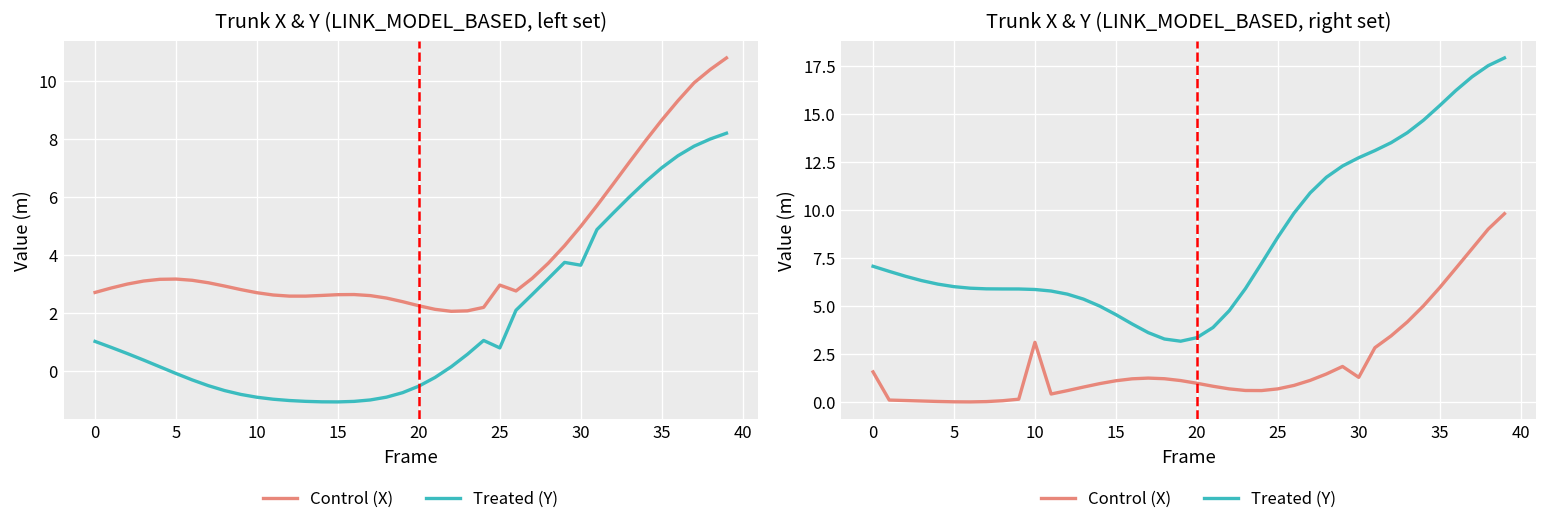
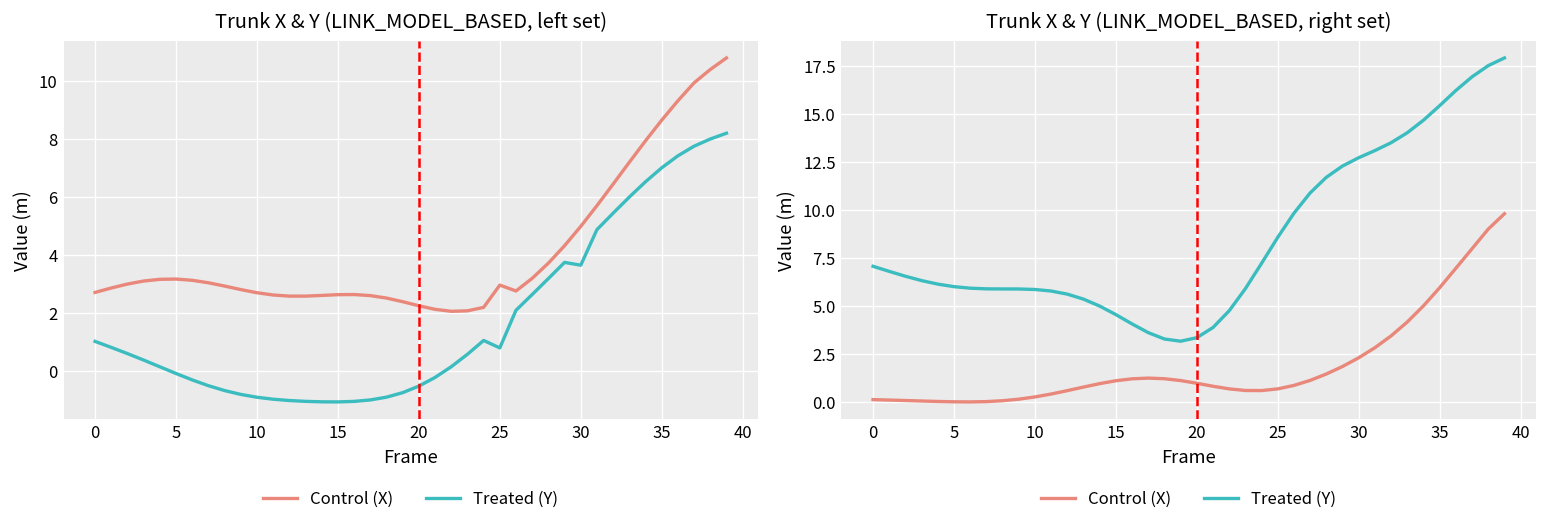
  {
    "Trunk X & Y (LINK_MODEL_BASED, left set)": {
      "Control (X)": {
        "0": 2.7,
        "5": 3.2,
        "10": 2.7,
        "15": 2.6,
        "20": 2.2,
        "25": 3.0,
        "30": 5.0,
        "35": 8.7
      },
      "Treated (Y)": {
        "0": 1.0,
        "5": -0.1,
        "10": -0.9,
        "15": -1.1,
        "20": -0.5,
        "25": 0.8,
        "30": 3.6,
        "35": 7.0
      }
    },
    "Trunk X & Y (LINK_MODEL_BASED, right set)": {
      "Control (X)": {
-       "0": 1.6,
+       "0": 0.1,
        "5": 0.0,
-       "10": 3.1,
+       "10": 0.3,
        "15": 1.1,
        "20": 1.0,
        "25": 0.7,
-       "30": 1.3,
+       "30": 2.3,
        "35": 6.0
      },
      "Treated (Y)": {
        "0": 7.1,
        "5": 6.0,
        "10": 5.9,
        "15": 4.6,
        "20": 3.4,
        "25": 8.6,
        "30": 12.7,
        "35": 15.4
      }
    }
  }
